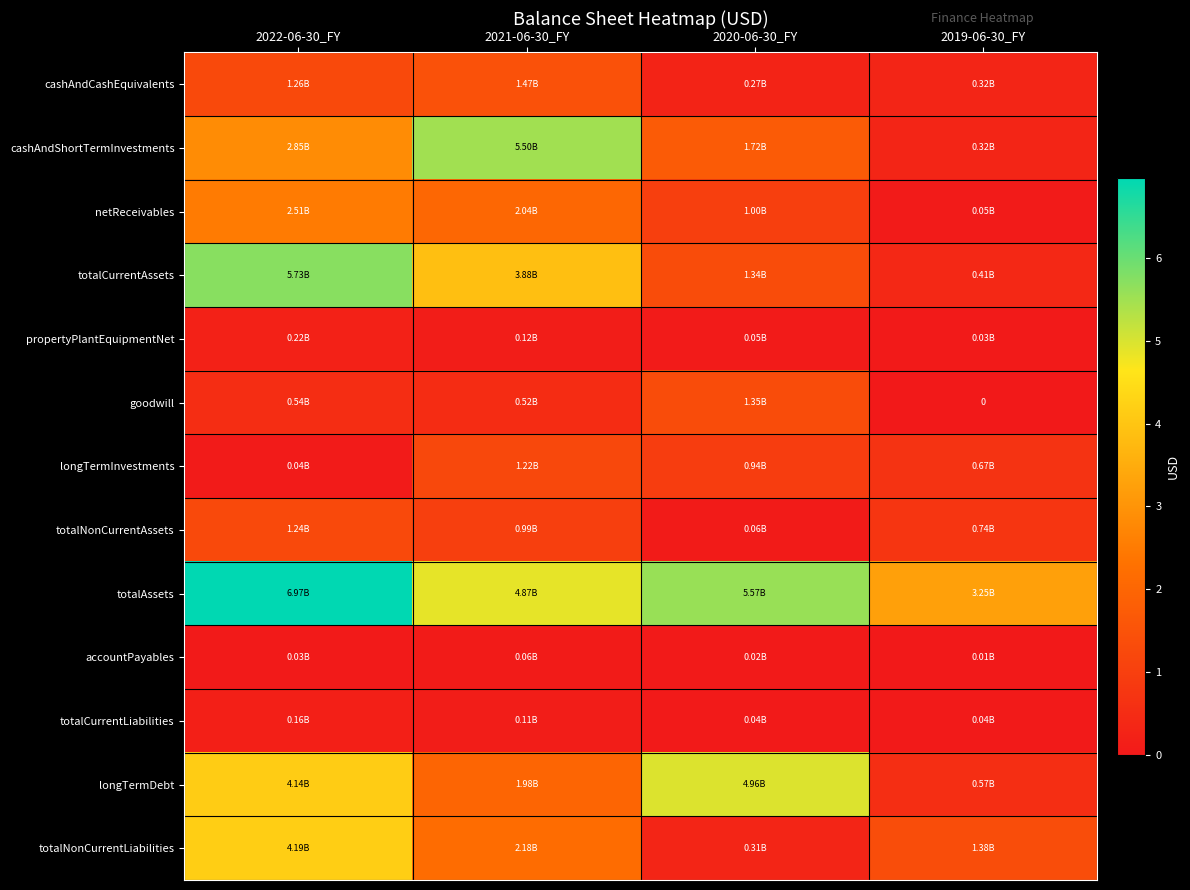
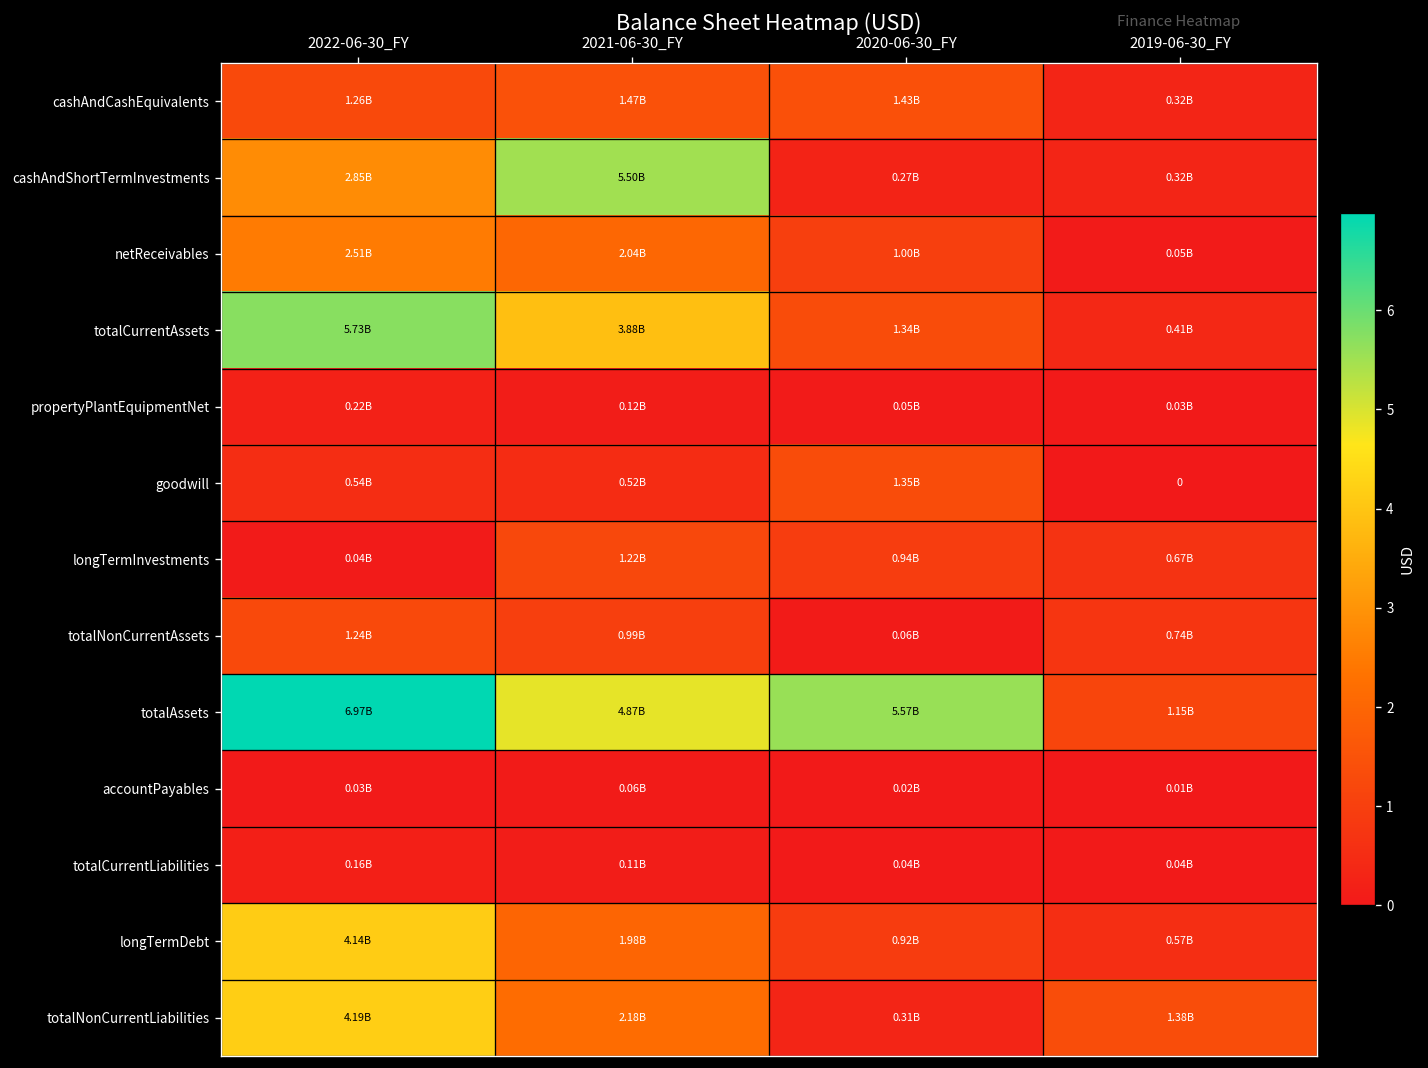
  {
    "cashAndCashEquivalents": {
      "2022-06-30_FY": "1.26B",
      "2021-06-30_FY": "1.47B",
-     "2020-06-30_FY": "0.27B",
+     "2020-06-30_FY": "1.43B",
      "2019-06-30_FY": "0.32B"
    },
    "cashAndShortTermInvestments": {
      "2022-06-30_FY": "2.85B",
      "2021-06-30_FY": "5.50B",
-     "2020-06-30_FY": "1.72B",
+     "2020-06-30_FY": "0.27B",
      "2019-06-30_FY": "0.32B"
    },
    "netReceivables": {
      "2022-06-30_FY": "2.51B",
      "2021-06-30_FY": "2.04B",
      "2020-06-30_FY": "1.00B",
      "2019-06-30_FY": "0.05B"
    },
    "totalCurrentAssets": {
      "2022-06-30_FY": "5.73B",
      "2021-06-30_FY": "3.88B",
      "2020-06-30_FY": "1.34B",
      "2019-06-30_FY": "0.41B"
    },
    "propertyPlantEquipmentNet": {
      "2022-06-30_FY": "0.22B",
      "2021-06-30_FY": "0.12B",
      "2020-06-30_FY": "0.05B",
      "2019-06-30_FY": "0.03B"
    },
    "goodwill": {
      "2022-06-30_FY": "0.54B",
      "2021-06-30_FY": "0.52B",
      "2020-06-30_FY": "1.35B",
      "2019-06-30_FY": "0"
    },
    "longTermInvestments": {
      "2022-06-30_FY": "0.04B",
      "2021-06-30_FY": "1.22B",
      "2020-06-30_FY": "0.94B",
      "2019-06-30_FY": "0.67B"
    },
    "totalNonCurrentAssets": {
      "2022-06-30_FY": "1.24B",
      "2021-06-30_FY": "0.99B",
      "2020-06-30_FY": "0.06B",
      "2019-06-30_FY": "0.74B"
    },
    "totalAssets": {
      "2022-06-30_FY": "6.97B",
      "2021-06-30_FY": "4.87B",
      "2020-06-30_FY": "5.57B",
-     "2019-06-30_FY": "3.25B"
+     "2019-06-30_FY": "1.15B"
    },
    "accountPayables": {
      "2022-06-30_FY": "0.03B",
      "2021-06-30_FY": "0.06B",
      "2020-06-30_FY": "0.02B",
      "2019-06-30_FY": "0.01B"
    },
    "totalCurrentLiabilities": {
      "2022-06-30_FY": "0.16B",
      "2021-06-30_FY": "0.11B",
      "2020-06-30_FY": "0.04B",
      "2019-06-30_FY": "0.04B"
    },
    "longTermDebt": {
      "2022-06-30_FY": "4.14B",
      "2021-06-30_FY": "1.98B",
-     "2020-06-30_FY": "4.96B",
+     "2020-06-30_FY": "0.92B",
      "2019-06-30_FY": "0.57B"
    },
    "totalNonCurrentLiabilities": {
      "2022-06-30_FY": "4.19B",
      "2021-06-30_FY": "2.18B",
      "2020-06-30_FY": "0.31B",
      "2019-06-30_FY": "1.38B"
    }
  }
